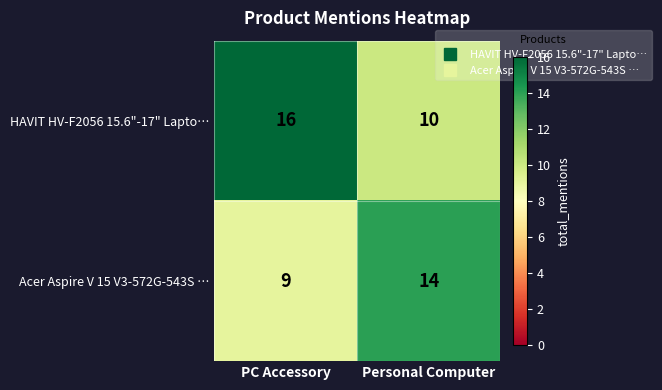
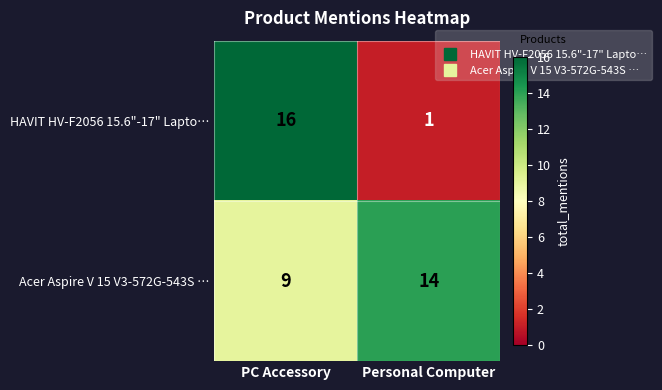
  {
    "HAVIT HV-F2056 15.6\"-17\" Lapto…": {
      "PC Accessory": 16,
-     "Personal Computer": 10
+     "Personal Computer": 1
    },
    "Acer Aspire V 15 V3-572G-543S …": {
      "PC Accessory": 9,
      "Personal Computer": 14
    }
  }
